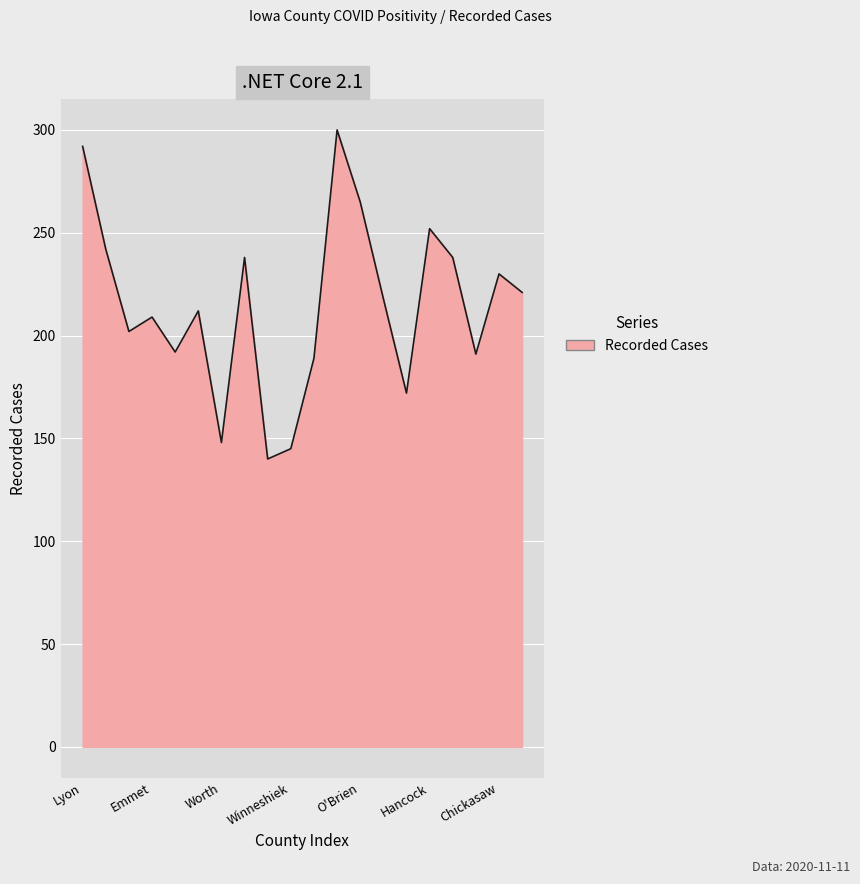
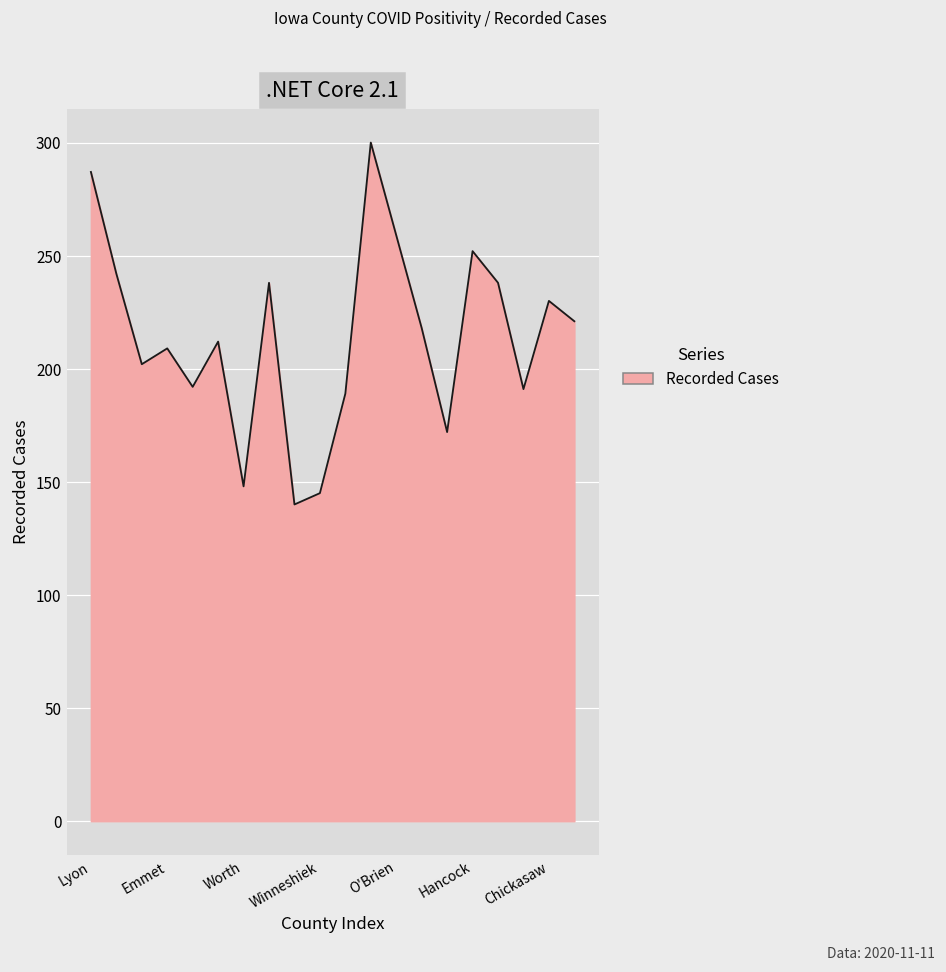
  {
-   "Lyon": 292,
+   "Lyon": 287,
    "Emmet": 209,
    "Worth": 148,
    "Winneshiek": 145,
-   "O'Brien": 265,
+   "O'Brien": 259,
    "Hancock": 252,
    "Chickasaw": 230
  }
